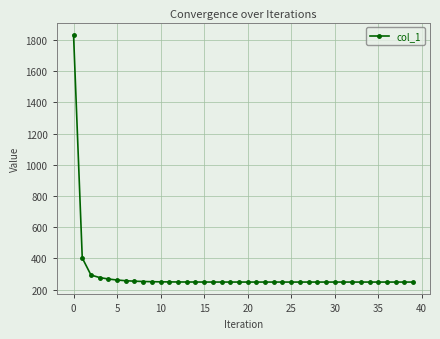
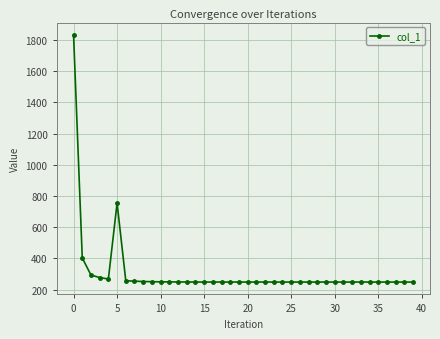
  {
    "0": 1830,
-   "5": 260,
+   "5": 750,
    "10": 250,
    "15": 250,
    "20": 250,
    "25": 250,
    "30": 250,
    "35": 250
  }
